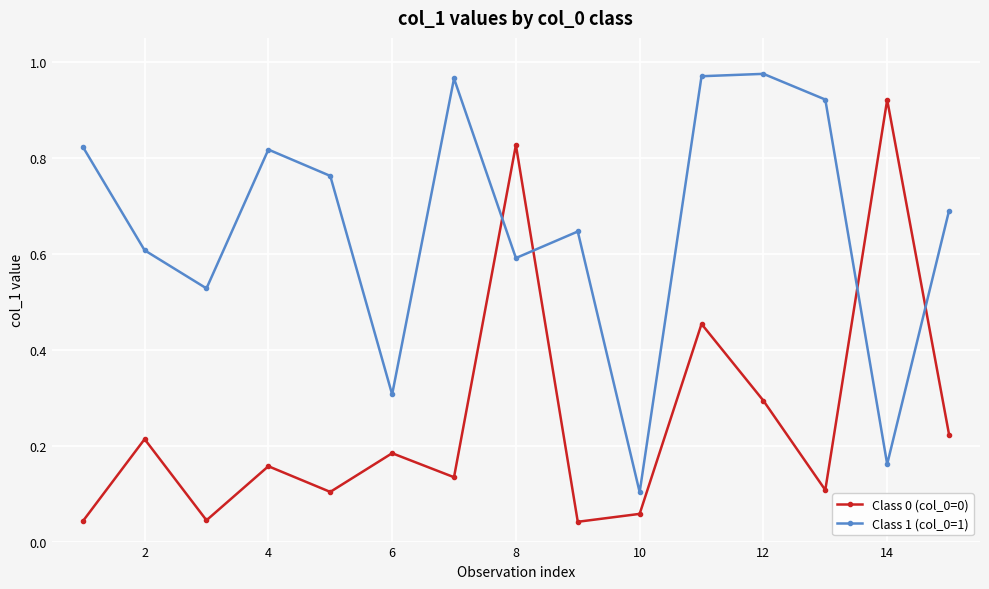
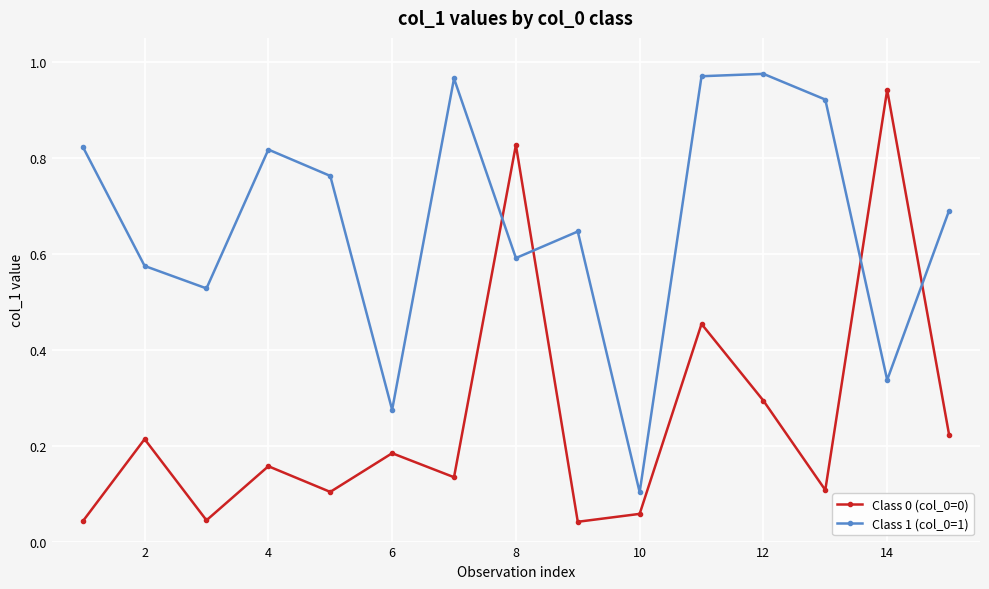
  {
    "Class 0 (col_0=0)": {
      "2": 0.21,
      "4": 0.16,
      "6": 0.18,
      "8": 0.83,
      "10": 0.06,
      "12": 0.29,
-     "14": 0.92
+     "14": 0.94
    },
    "Class 1 (col_0=1)": {
-     "2": 0.61,
+     "2": 0.57,
      "4": 0.82,
-     "6": 0.31,
+     "6": 0.27,
      "8": 0.59,
      "10": 0.10,
      "12": 0.98,
-     "14": 0.16
+     "14": 0.34
    }
  }
